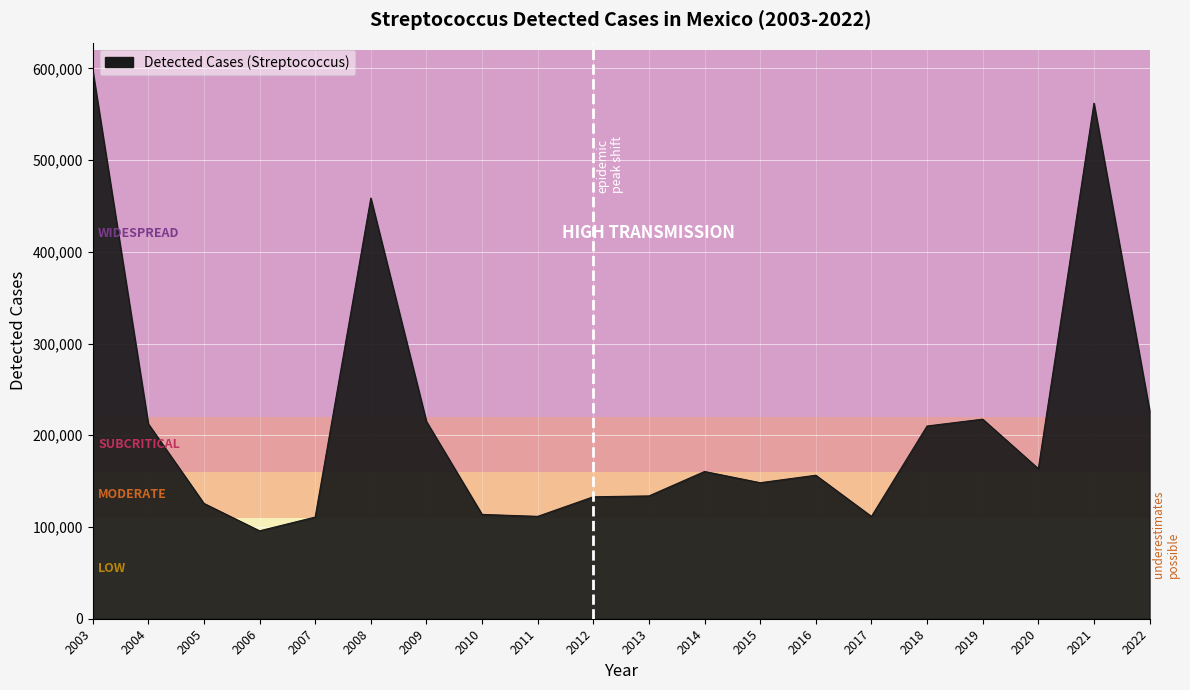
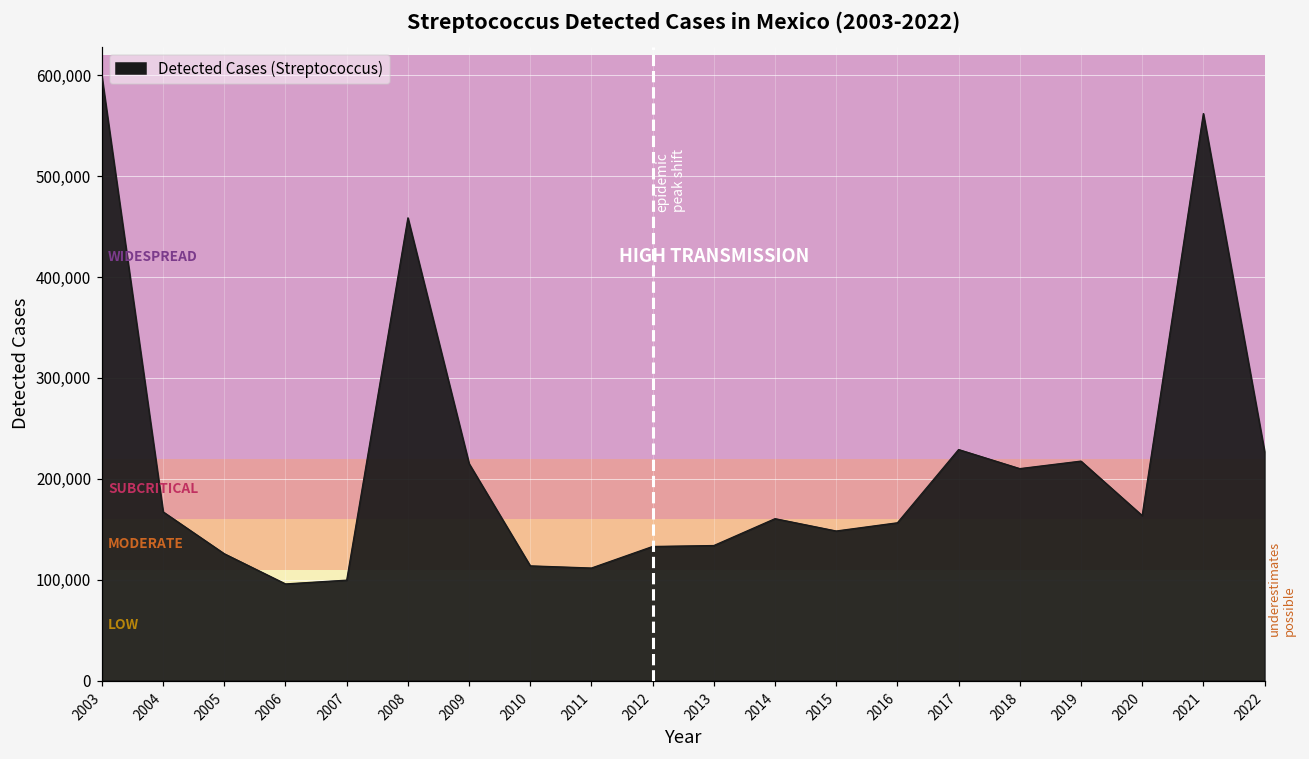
  {
    "2003": "600,000",
-   "2004": "210,000",
+   "2004": "170,000",
    "2005": "130,000",
    "2006": "100,000",
-   "2007": "110,000",
+   "2007": "100,000",
    "2008": "460,000",
    "2009": "220,000",
    "2010": "110,000",
    "2011": "110,000",
    "2012": "130,000",
    "2013": "130,000",
    "2014": "160,000",
    "2015": "150,000",
    "2016": "160,000",
-   "2017": "110,000",
+   "2017": "230,000",
    "2018": "210,000",
    "2019": "220,000",
    "2020": "160,000",
    "2021": "560,000",
    "2022": "230,000"
  }
